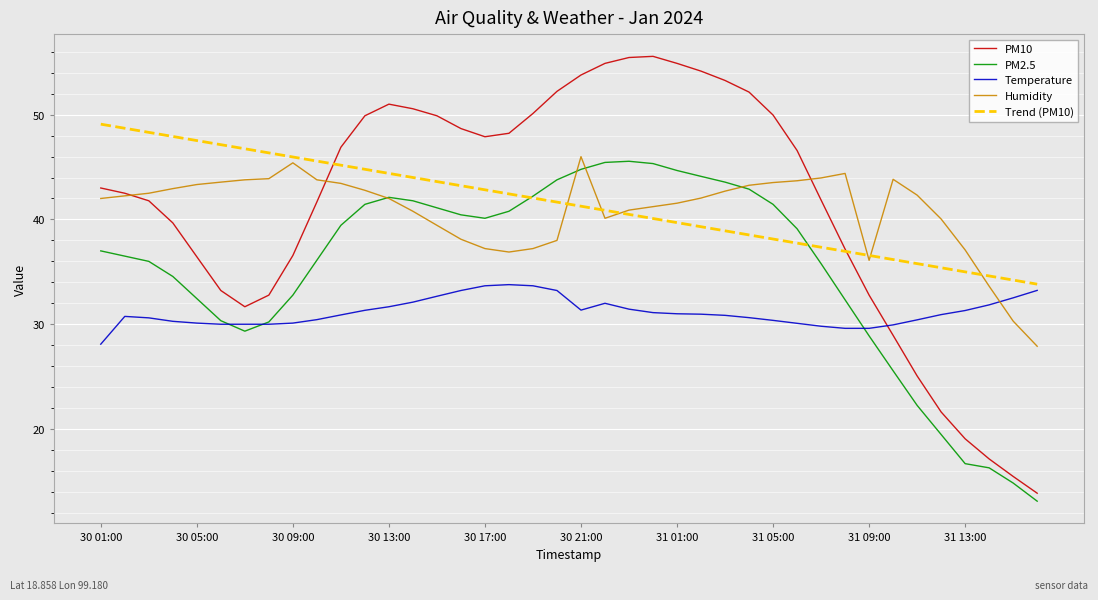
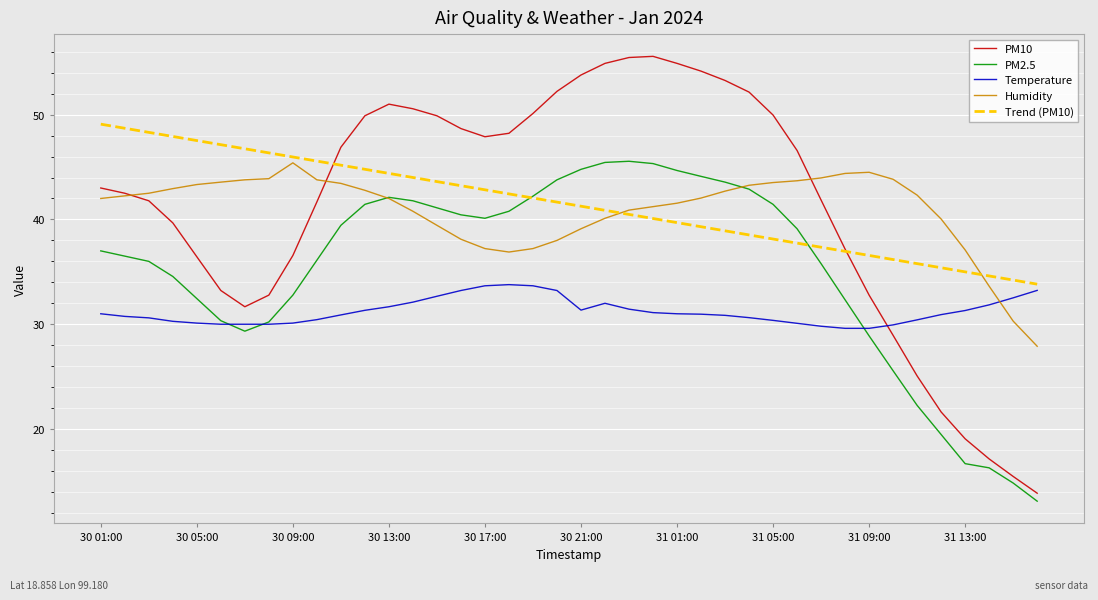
  {
    "PM10": {
      "30 01:00": 43.0,
      "30 05:00": 36.4,
      "30 09:00": 36.6,
      "30 13:00": 51.0,
      "30 17:00": 47.9,
      "30 21:00": 53.8,
      "31 01:00": 54.9,
      "31 05:00": 50.0,
      "31 09:00": 32.8,
      "31 13:00": 19.1
    },
    "PM2.5": {
      "30 01:00": 37.0,
      "30 05:00": 32.5,
      "30 09:00": 32.8,
      "30 17:00": 40.1,
      "30 21:00": 44.8,
      "31 01:00": 44.7,
      "31 05:00": 41.4,
      "31 09:00": 28.9,
      "31 13:00": 16.7
    },
    "Temperature": {
-     "30 01:00": 28.1,
+     "30 01:00": 31.0,
      "30 05:00": 30.1,
      "30 09:00": 30.1,
      "30 13:00": 31.7,
      "30 17:00": 33.7,
      "30 21:00": 31.4,
      "31 01:00": 31.0,
      "31 05:00": 30.4,
      "31 09:00": 29.6,
      "31 13:00": 31.3
    },
    "Humidity": {
      "30 01:00": 42.0,
      "30 05:00": 43.3,
      "30 09:00": 45.4,
      "30 17:00": 37.2,
-     "30 21:00": 46.0,
+     "30 21:00": 39.1,
      "31 01:00": 41.6,
      "31 05:00": 43.5,
-     "31 09:00": 36.1,
+     "31 09:00": 44.5,
      "31 13:00": 37.1
    },
    "Trend (PM10)": {
      "30 01:00": 49.1,
      "30 05:00": 47.5,
      "30 09:00": 46.0,
      "30 13:00": 44.4,
      "30 17:00": 42.8,
      "30 21:00": 41.3,
      "31 01:00": 39.7,
      "31 05:00": 38.1,
      "31 09:00": 36.6,
      "31 13:00": 35.0
    }
  }
